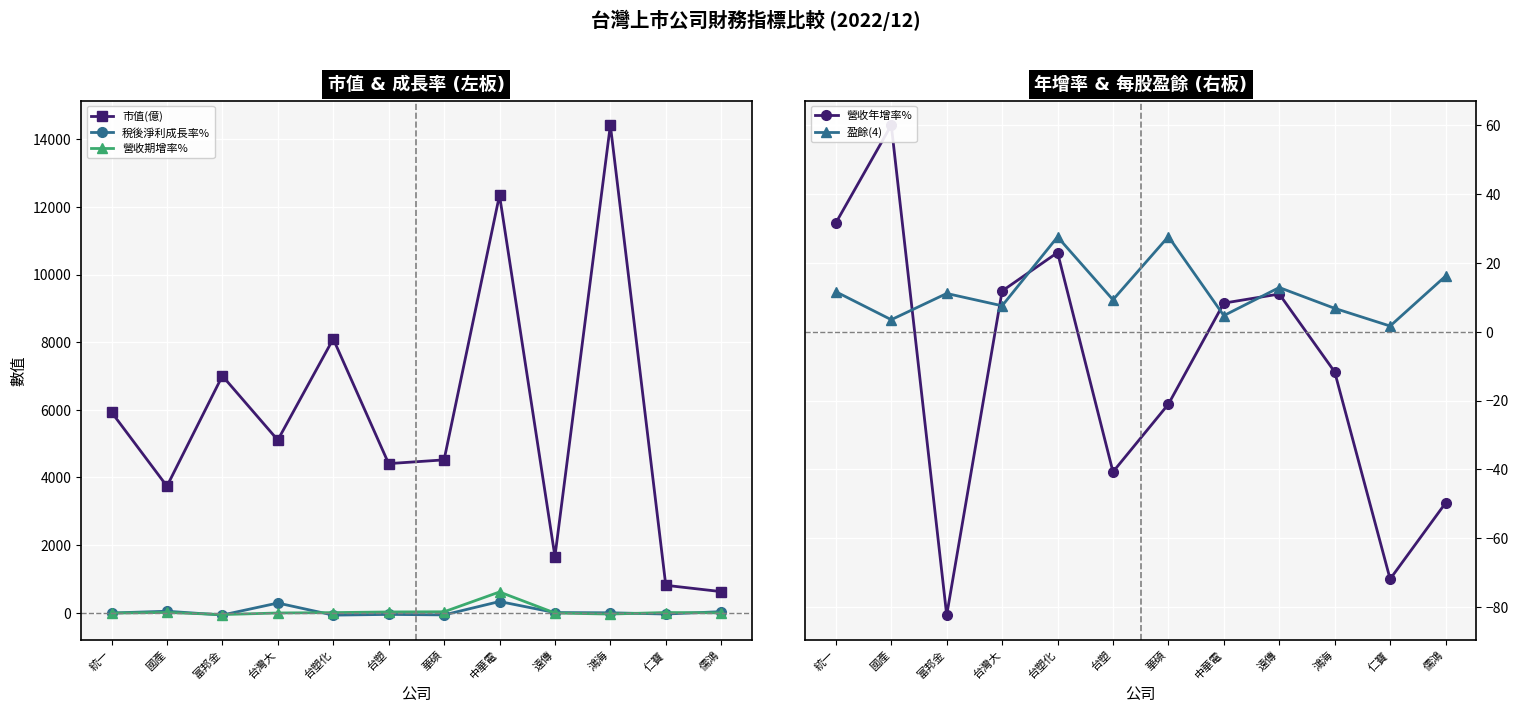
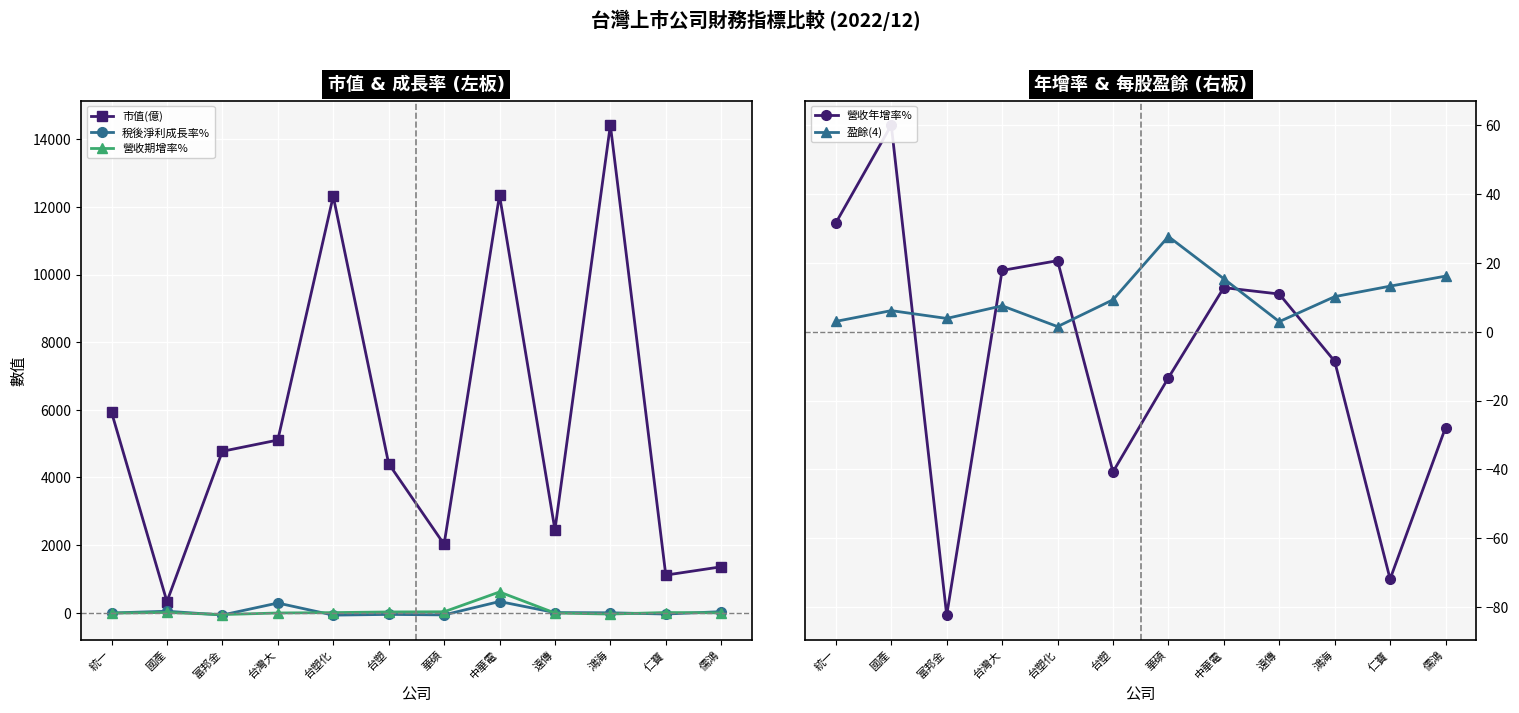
  {
    "市值 & 成長率 (左板)": {
      "市值(億)": {
        "統一": 5900,
-       "國產": 3700,
-       "富邦金": 7000,
+       "國產": 300,
+       "富邦金": 4800,
        "台灣大": 5100,
-       "台塑化": 8100,
+       "台塑化": 12300,
        "台塑": 4400,
-       "華碩": 4500,
+       "華碩": 2000,
        "中華電": 12300,
-       "遠傳": 1700,
+       "遠傳": 2500,
        "鴻海": 14400,
-       "仁寶": 800,
-       "儒鴻": 600
+       "仁寶": 1100,
+       "儒鴻": 1400
      },
      "稅後淨利成長率%": {
        "台灣大": 300,
        "華碩": -100,
        "中華電": 300
      },
      "營收期增率%": {
        "台灣大": 0,
        "華碩": 0,
        "中華電": 600
      }
    },
    "年增率 & 每股盈餘 (右板)": {
      "營收年增率%": {
        "統一": 32,
        "富邦金": -82,
-       "台灣大": 12,
-       "台塑化": 23,
+       "台灣大": 18,
+       "台塑化": 21,
        "台塑": -41,
-       "華碩": -21,
-       "中華電": 8,
+       "華碩": -13,
+       "中華電": 13,
        "遠傳": 11,
-       "鴻海": -12,
+       "鴻海": -9,
        "仁寶": -72,
-       "儒鴻": -50
+       "儒鴻": -28
      },
      "盈餘(4)": {
-       "統一": 12,
-       "國產": 4,
-       "富邦金": 11,
+       "統一": 3,
+       "國產": 6,
+       "富邦金": 4,
        "台灣大": 8,
-       "台塑化": 28,
+       "台塑化": 2,
        "台塑": 9,
        "華碩": 28,
-       "中華電": 5,
-       "遠傳": 13,
-       "鴻海": 7,
-       "仁寶": 2,
+       "中華電": 15,
+       "遠傳": 3,
+       "鴻海": 10,
+       "仁寶": 13,
        "儒鴻": 16
      }
    }
  }
